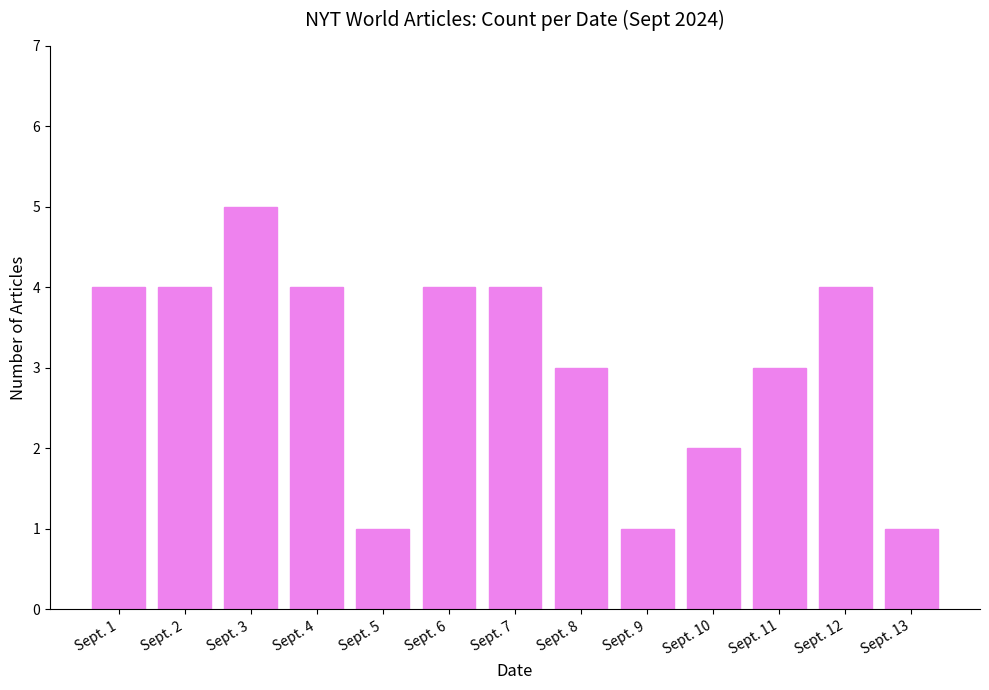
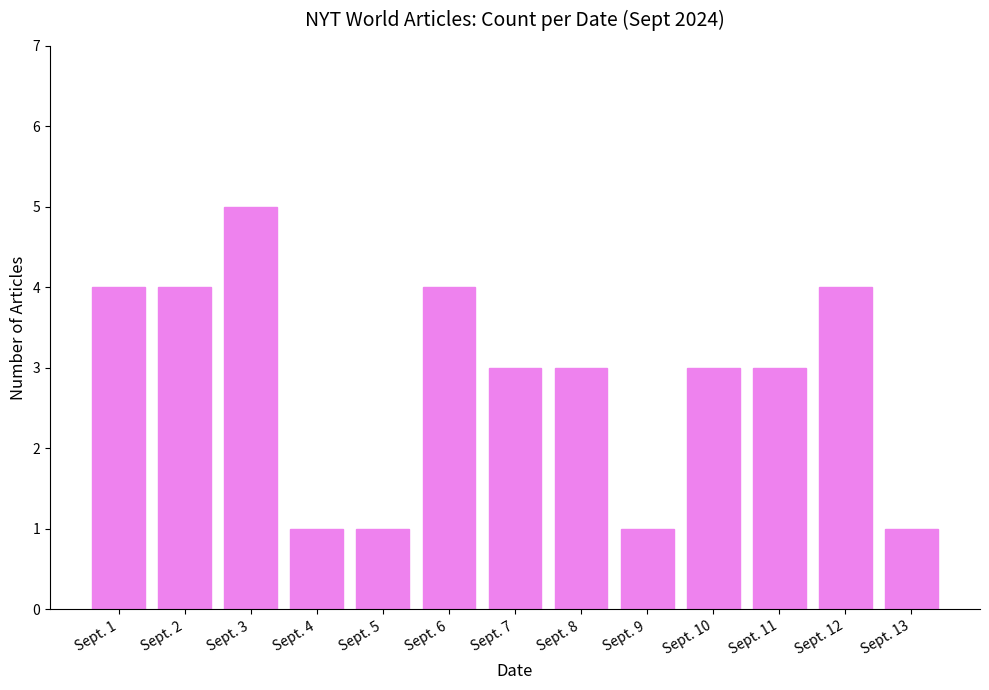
  {
    "Sept. 1": 4,
    "Sept. 2": 4,
    "Sept. 3": 5,
-   "Sept. 4": 4,
+   "Sept. 4": 1,
    "Sept. 5": 1,
    "Sept. 6": 4,
-   "Sept. 7": 4,
+   "Sept. 7": 3,
    "Sept. 8": 3,
    "Sept. 9": 1,
-   "Sept. 10": 2,
+   "Sept. 10": 3,
    "Sept. 11": 3,
    "Sept. 12": 4,
    "Sept. 13": 1
  }
